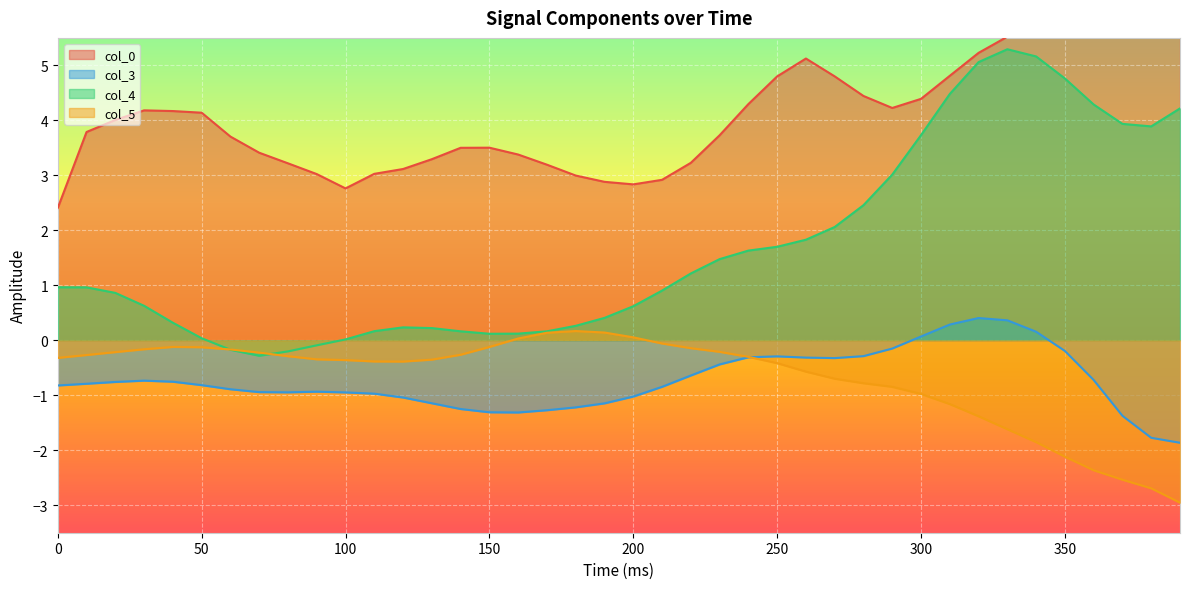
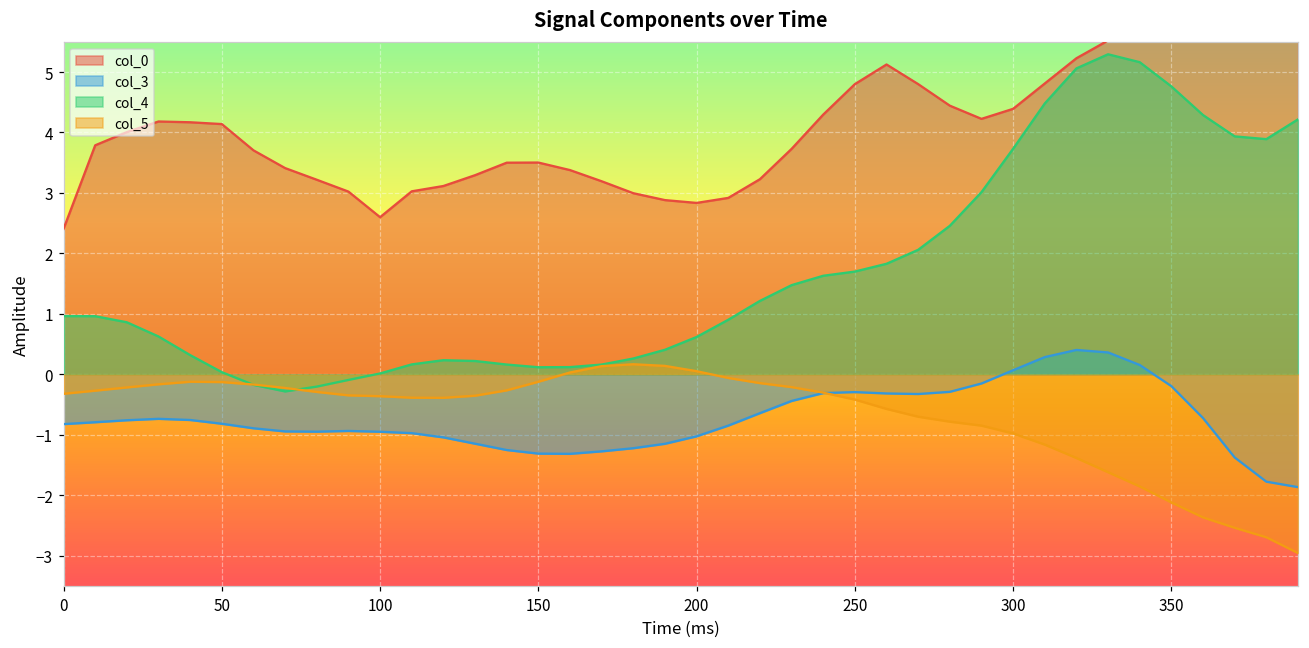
  {
    "col_0": {
      "0": 2.4,
      "50": 4.1,
-     "100": 2.8,
+     "100": 2.6,
      "150": 3.5,
      "200": 2.8,
      "250": 4.8,
      "300": 4.4
    }
  }
